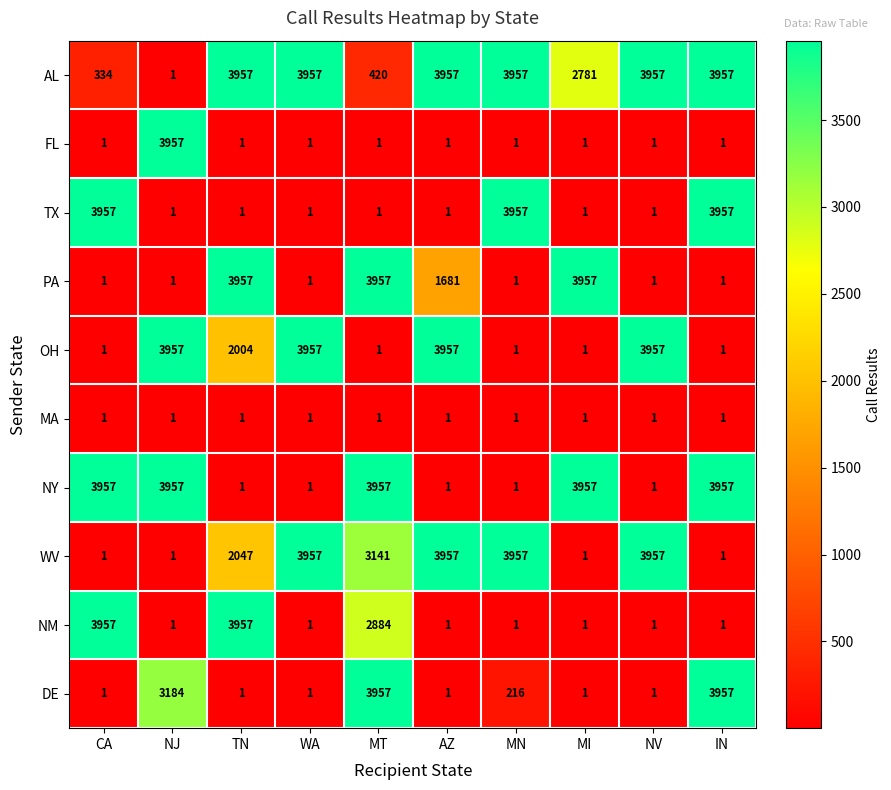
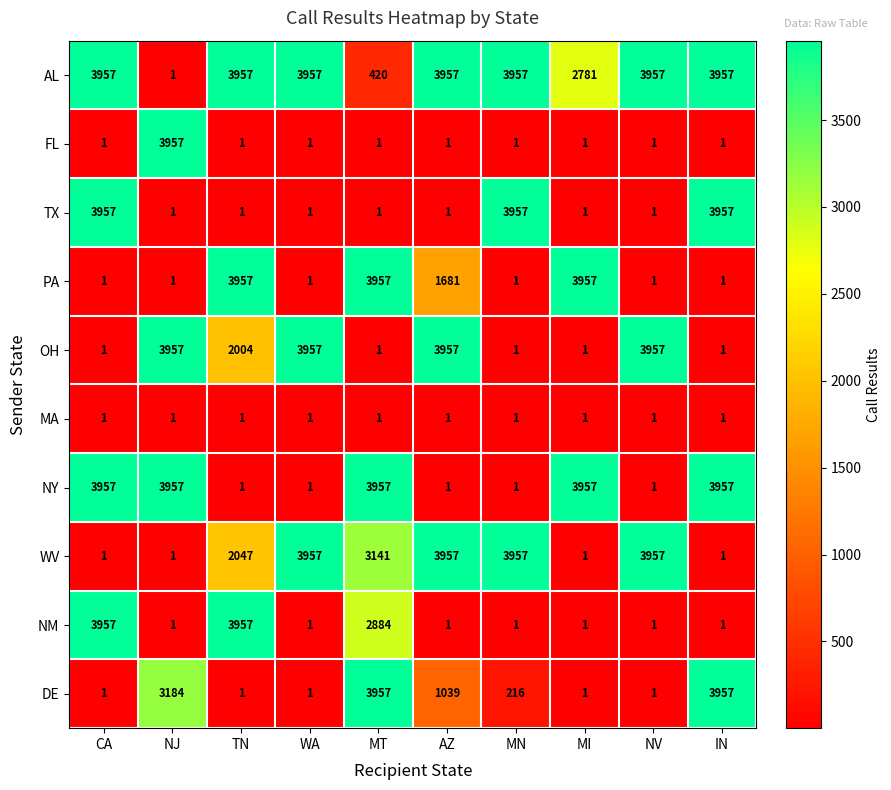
  {
    "AL": {
-     "CA": 334,
+     "CA": 3957,
      "NJ": 1,
      "TN": 3957,
      "WA": 3957,
      "MT": 420,
      "AZ": 3957,
      "MN": 3957,
      "MI": 2781,
      "NV": 3957,
      "IN": 3957
    },
    "FL": {
      "CA": 1,
      "NJ": 3957,
      "TN": 1,
      "WA": 1,
      "MT": 1,
      "AZ": 1,
      "MN": 1,
      "MI": 1,
      "NV": 1,
      "IN": 1
    },
    "TX": {
      "CA": 3957,
      "NJ": 1,
      "TN": 1,
      "WA": 1,
      "MT": 1,
      "AZ": 1,
      "MN": 3957,
      "MI": 1,
      "NV": 1,
      "IN": 3957
    },
    "PA": {
      "CA": 1,
      "NJ": 1,
      "TN": 3957,
      "WA": 1,
      "MT": 3957,
      "AZ": 1681,
      "MN": 1,
      "MI": 3957,
      "NV": 1,
      "IN": 1
    },
    "OH": {
      "CA": 1,
      "NJ": 3957,
      "TN": 2004,
      "WA": 3957,
      "MT": 1,
      "AZ": 3957,
      "MN": 1,
      "MI": 1,
      "NV": 3957,
      "IN": 1
    },
    "MA": {
      "CA": 1,
      "NJ": 1,
      "TN": 1,
      "WA": 1,
      "MT": 1,
      "AZ": 1,
      "MN": 1,
      "MI": 1,
      "NV": 1,
      "IN": 1
    },
    "NY": {
      "CA": 3957,
      "NJ": 3957,
      "TN": 1,
      "WA": 1,
      "MT": 3957,
      "AZ": 1,
      "MN": 1,
      "MI": 3957,
      "NV": 1,
      "IN": 3957
    },
    "WV": {
      "CA": 1,
      "NJ": 1,
      "TN": 2047,
      "WA": 3957,
      "MT": 3141,
      "AZ": 3957,
      "MN": 3957,
      "MI": 1,
      "NV": 3957,
      "IN": 1
    },
    "NM": {
      "CA": 3957,
      "NJ": 1,
      "TN": 3957,
      "WA": 1,
      "MT": 2884,
      "AZ": 1,
      "MN": 1,
      "MI": 1,
      "NV": 1,
      "IN": 1
    },
    "DE": {
      "CA": 1,
      "NJ": 3184,
      "TN": 1,
      "WA": 1,
      "MT": 3957,
-     "AZ": 1,
+     "AZ": 1039,
      "MN": 216,
      "MI": 1,
      "NV": 1,
      "IN": 3957
    }
  }
